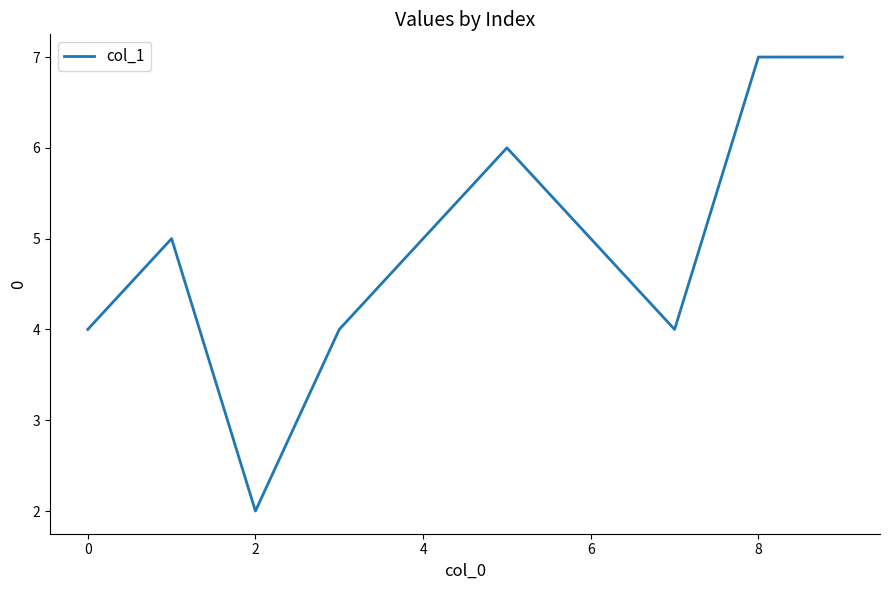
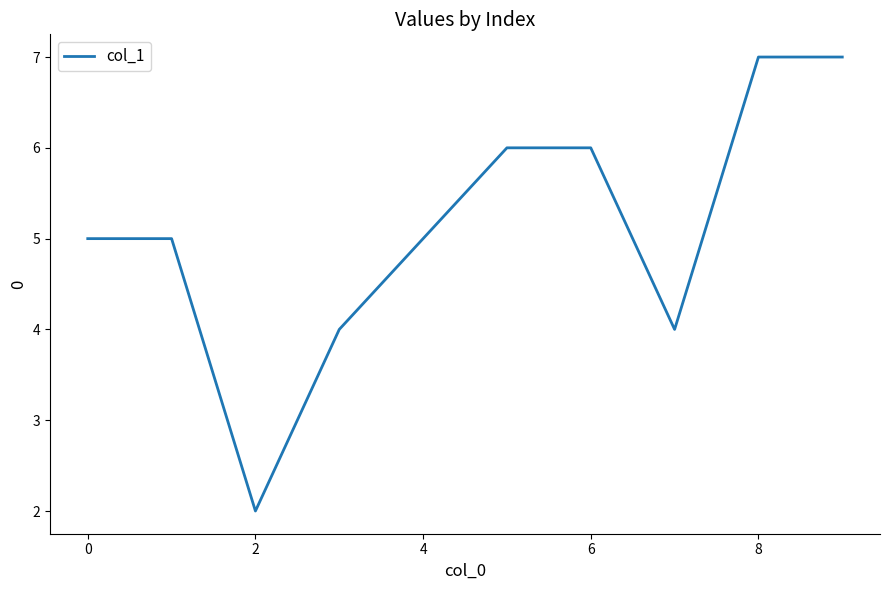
  {
-   "0": 4,
+   "0": 5,
    "2": 2,
    "4": 5,
-   "6": 5,
+   "6": 6,
    "8": 7
  }
